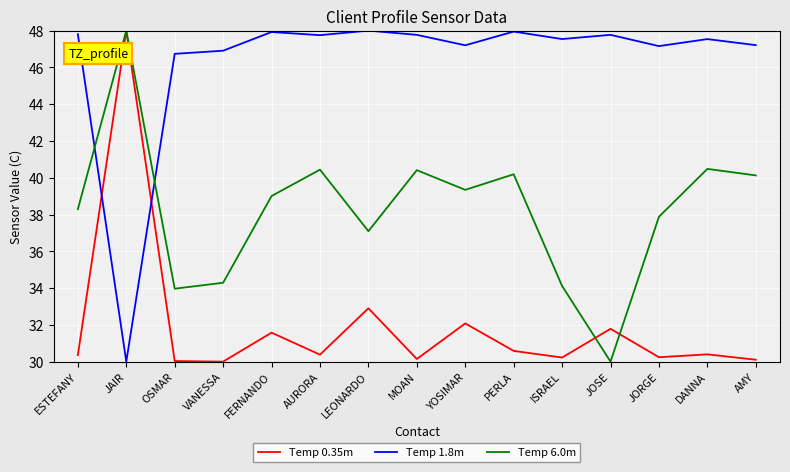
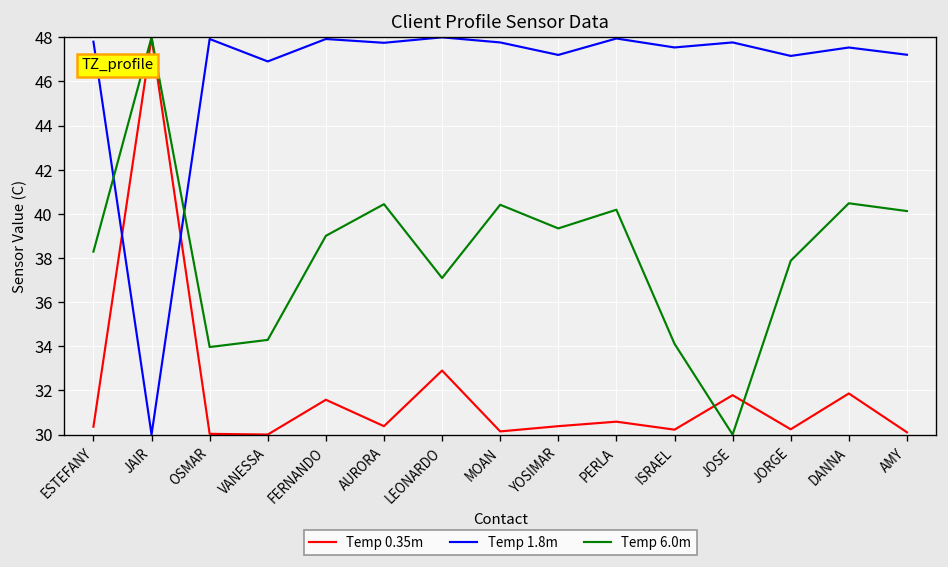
  {
    "Temp 0.35m": {
      "ESTEFANY": 30.4,
      "OSMAR": 30.0,
      "VANESSA": 30.0,
      "FERNANDO": 31.6,
      "AURORA": 30.4,
      "LEONARDO": 32.9,
      "MOAN": 30.1,
-     "YOSIMAR": 32.1,
+     "YOSIMAR": 30.4,
      "PERLA": 30.6,
      "ISRAEL": 30.2,
      "JOSE": 31.8,
      "JORGE": 30.2,
-     "DANNA": 30.4,
+     "DANNA": 31.9,
      "AMY": 30.1
    },
    "Temp 1.8m": {
      "ESTEFANY": 47.8,
      "JAIR": 30.0,
-     "OSMAR": 46.7,
+     "OSMAR": 47.9,
      "VANESSA": 46.9,
      "FERNANDO": 47.9,
      "AURORA": 47.8,
      "LEONARDO": 48.0,
      "MOAN": 47.8,
      "YOSIMAR": 47.2,
      "PERLA": 47.9,
      "ISRAEL": 47.5,
      "JOSE": 47.8,
      "JORGE": 47.2,
      "DANNA": 47.5,
      "AMY": 47.2
    },
    "Temp 6.0m": {
      "ESTEFANY": 38.3,
      "OSMAR": 34.0,
      "VANESSA": 34.3,
      "FERNANDO": 39.0,
      "AURORA": 40.4,
      "LEONARDO": 37.1,
      "MOAN": 40.4,
      "YOSIMAR": 39.3,
      "PERLA": 40.2,
      "ISRAEL": 34.1,
      "JOSE": 30.0,
      "JORGE": 37.9,
      "DANNA": 40.5,
      "AMY": 40.1
    }
  }
